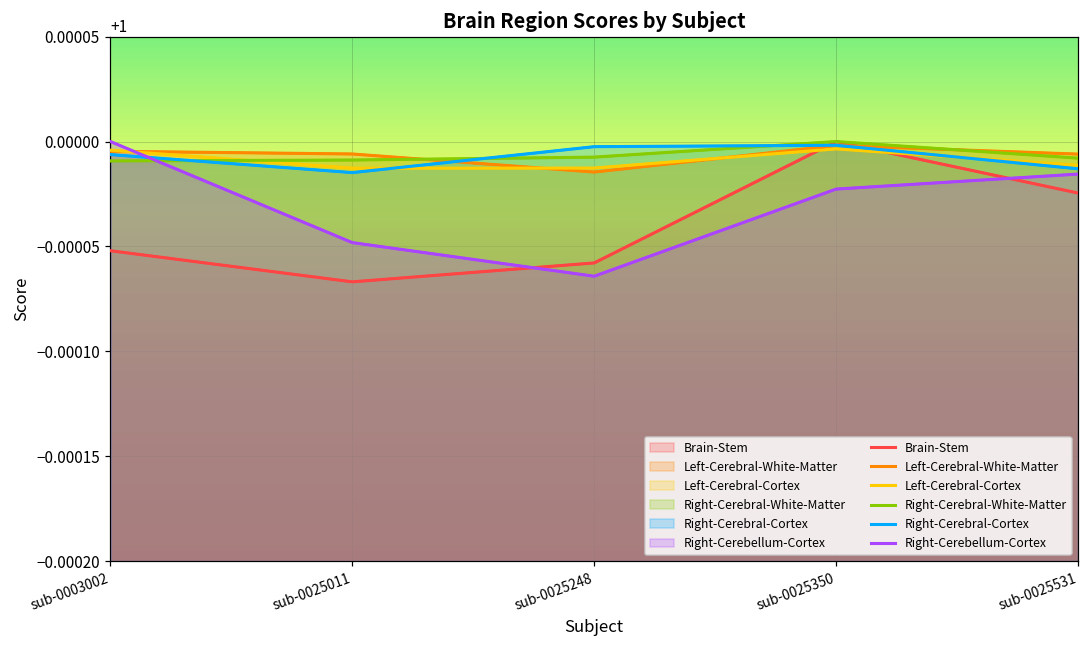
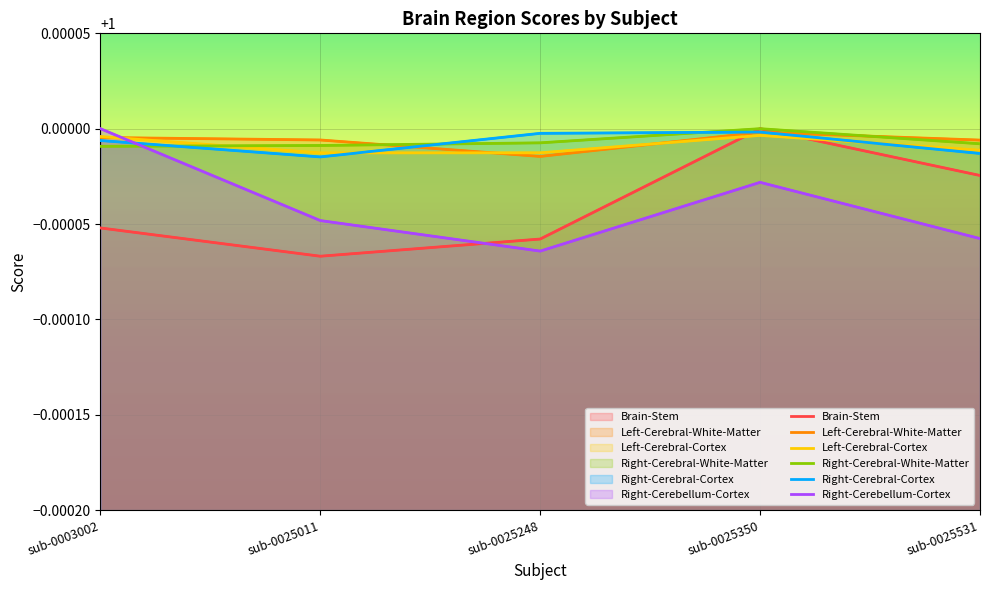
  {
    "Right-Cerebral-Cortex": {
      "sub-0003002": 0.999994,
      "sub-0025011": 0.999985,
      "sub-0025248": 0.999998,
      "sub-0025531": 0.999987
    },
    "Right-Cerebellum-Cortex": {
      "sub-0003002": 1.000000,
      "sub-0025011": 0.999952,
      "sub-0025248": 0.999936,
-     "sub-0025350": 0.999977,
-     "sub-0025531": 0.999984
+     "sub-0025350": 0.999972,
+     "sub-0025531": 0.999942
    }
  }
